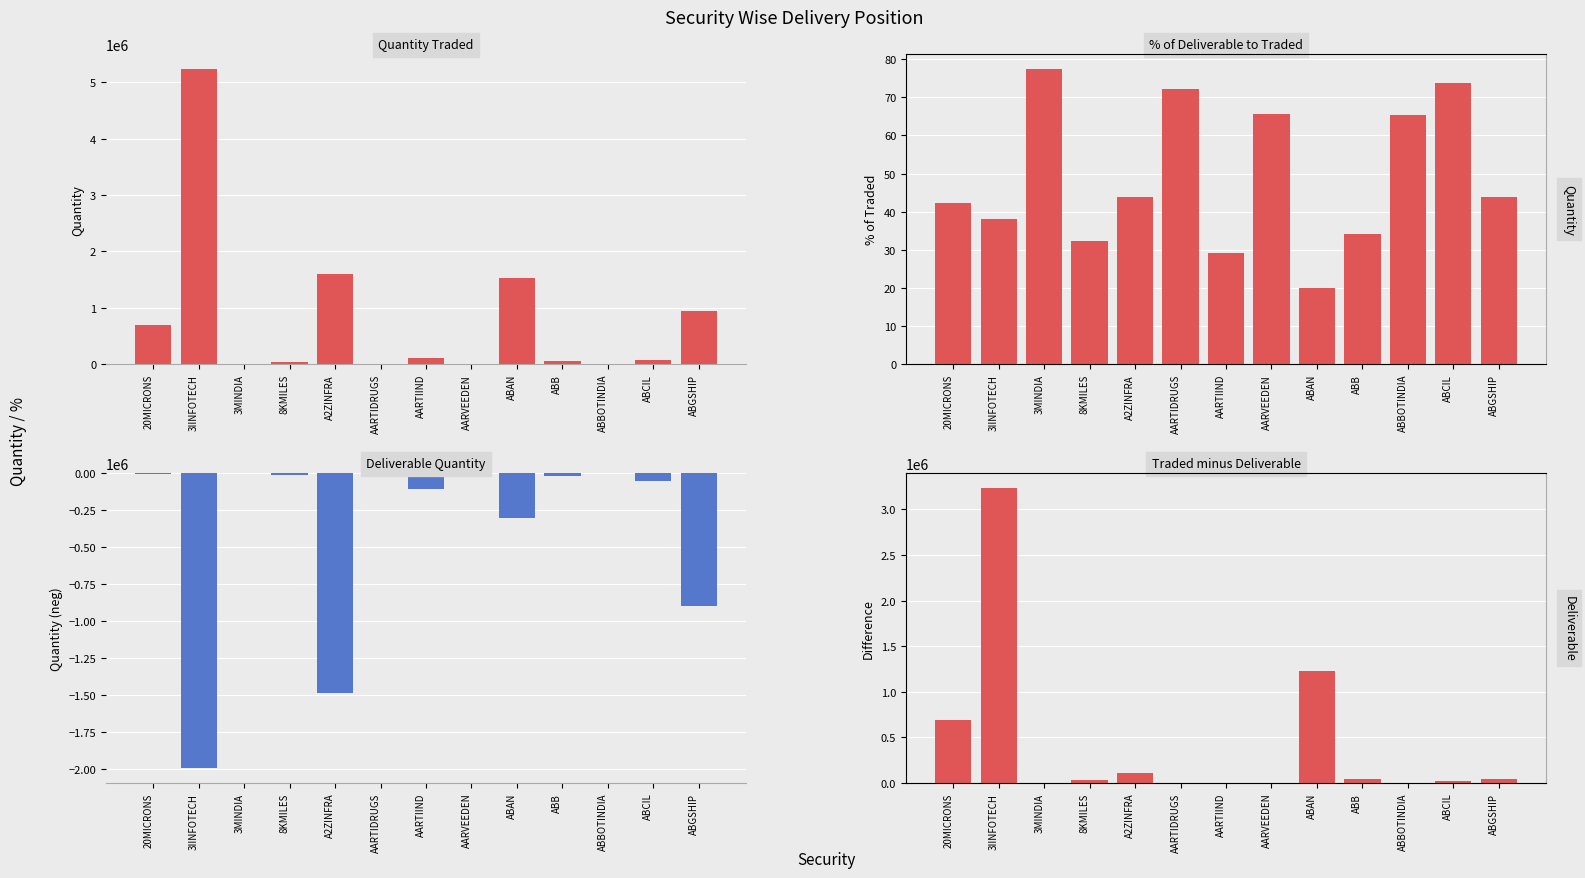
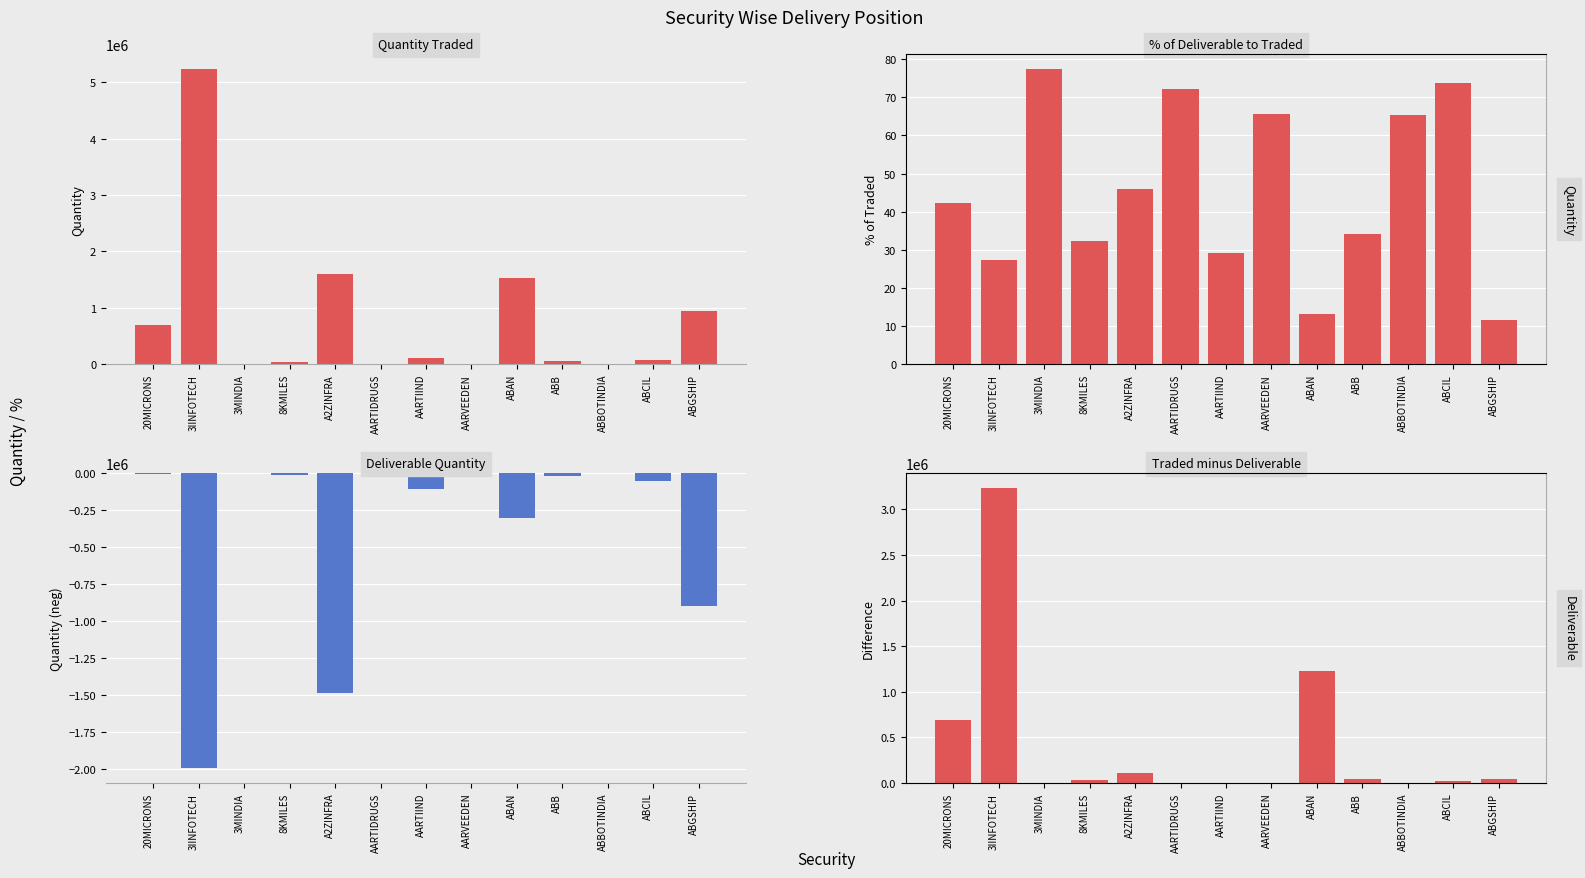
  {
    "Quantity Traded": {
      "20MICRONS": 700000,
      "3IINFOTECH": 5200000,
      "A2ZINFRA": 1600000,
      "AARTIIND": 100000,
      "ABAN": 1500000,
      "ABB": 100000,
      "ABCIL": 100000,
      "ABGSHIP": 900000
    },
    "% of Deliverable to Traded": {
      "20MICRONS": 42,
-     "3IINFOTECH": 38,
+     "3IINFOTECH": 27,
      "3MINDIA": 77,
      "8KMILES": 32,
-     "A2ZINFRA": 44,
+     "A2ZINFRA": 46,
      "AARTIDRUGS": 72,
      "AARTIIND": 29,
      "AARVEEDEN": 66,
-     "ABAN": 20,
+     "ABAN": 13,
      "ABB": 34,
      "ABBOTINDIA": 65,
      "ABCIL": 74,
-     "ABGSHIP": 44
+     "ABGSHIP": 12
    },
    "Deliverable Quantity": {
      "3IINFOTECH": -2000000,
      "A2ZINFRA": -1490000,
      "AARTIIND": -110000,
      "ABAN": -310000,
      "ABB": -20000,
      "ABCIL": -50000,
      "ABGSHIP": -900000
    },
    "Traded minus Deliverable": {
      "20MICRONS": 700000,
      "3IINFOTECH": 3200000,
      "8KMILES": 0,
      "A2ZINFRA": 100000,
      "ABAN": 1200000,
      "ABB": 0,
      "ABGSHIP": 0
    }
  }
